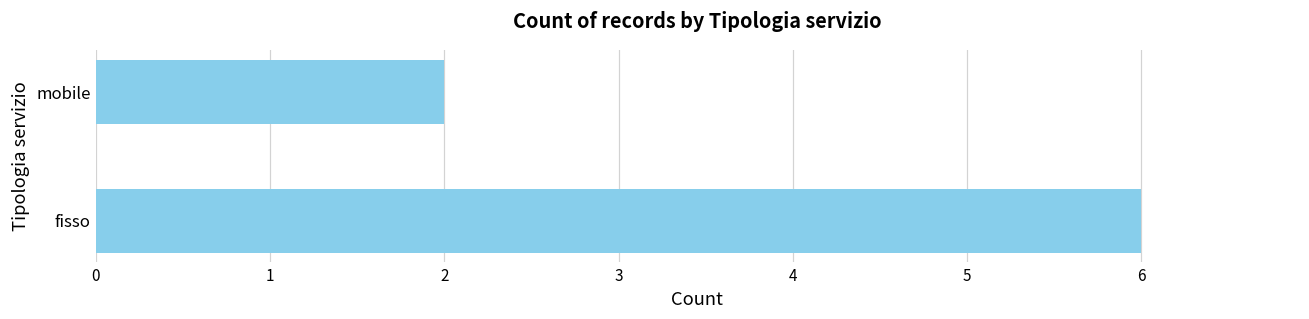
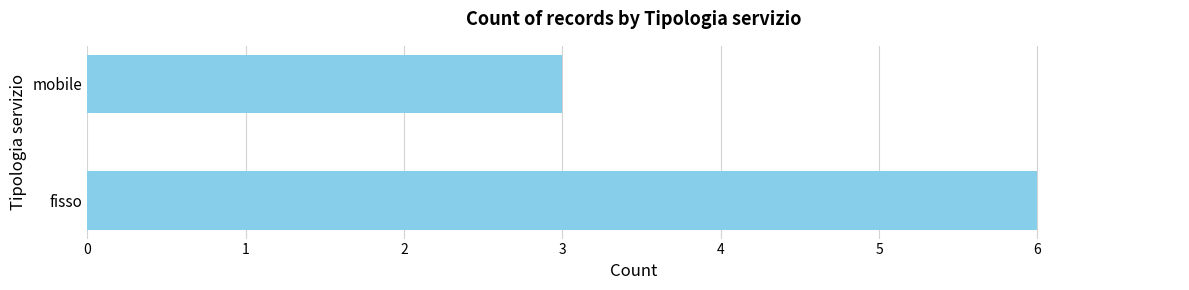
  {
-   "mobile": 2,
+   "mobile": 3,
    "fisso": 6
  }
